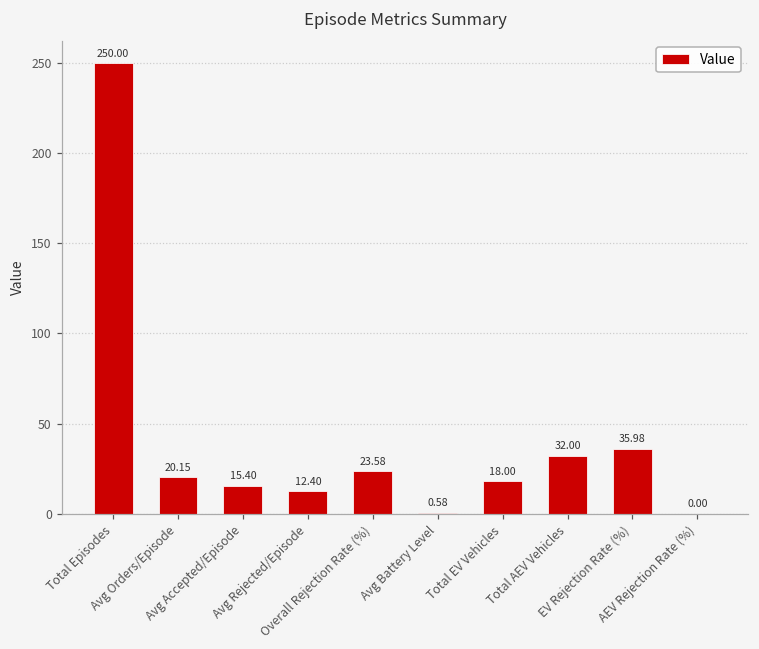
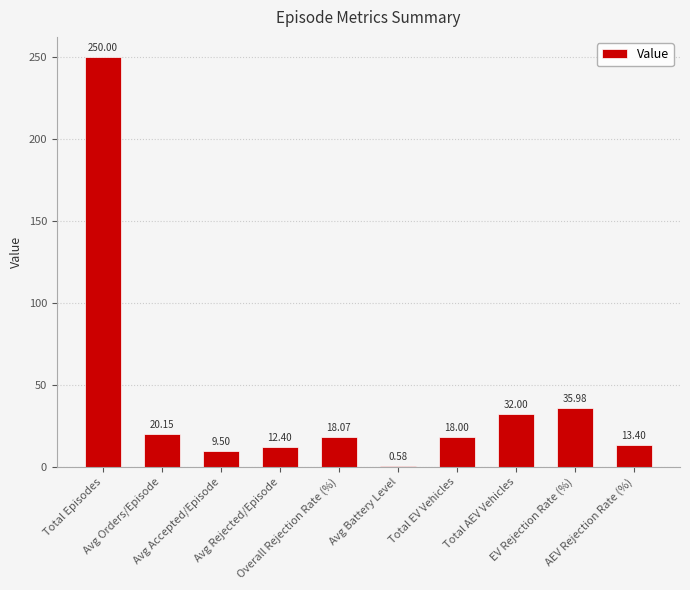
  {
    "Total Episodes": 250.00,
    "Avg Orders/Episode": 20.15,
-   "Avg Accepted/Episode": 15.40,
+   "Avg Accepted/Episode": 9.50,
    "Avg Rejected/Episode": 12.40,
-   "Overall Rejection Rate (%)": 23.58,
+   "Overall Rejection Rate (%)": 18.07,
    "Avg Battery Level": 0.58,
    "Total EV Vehicles": 18.00,
    "Total AEV Vehicles": 32.00,
    "EV Rejection Rate (%)": 35.98,
-   "AEV Rejection Rate (%)": 0.00
+   "AEV Rejection Rate (%)": 13.40
  }
